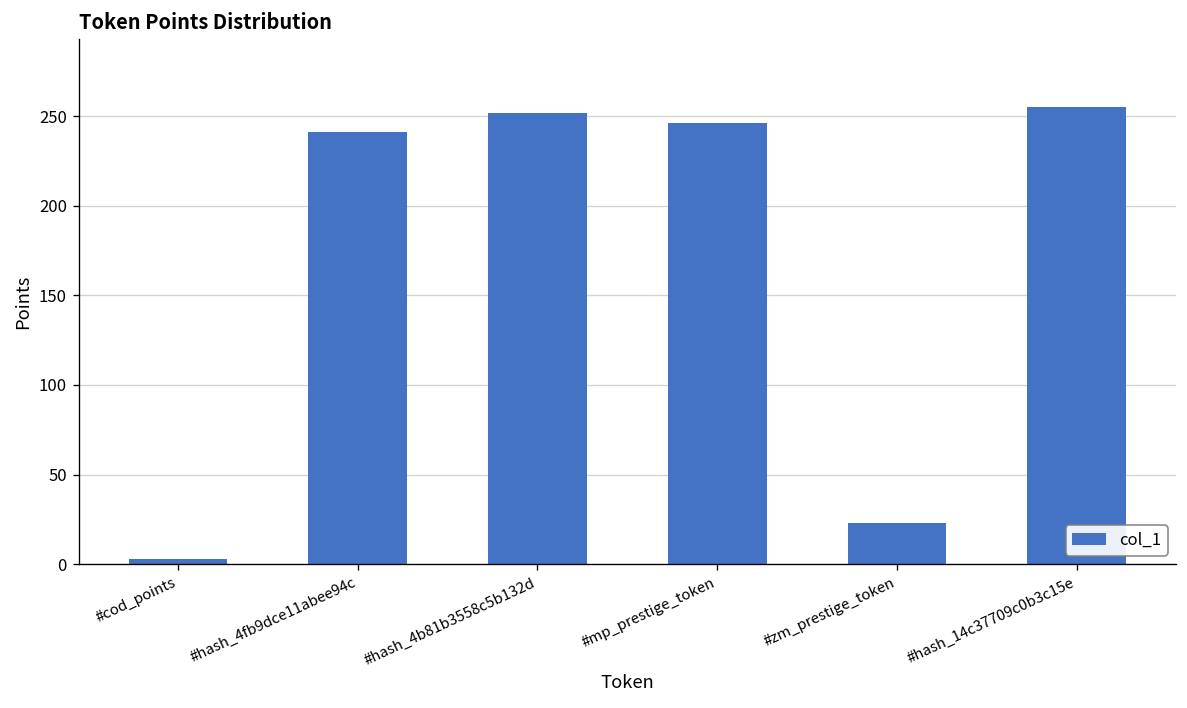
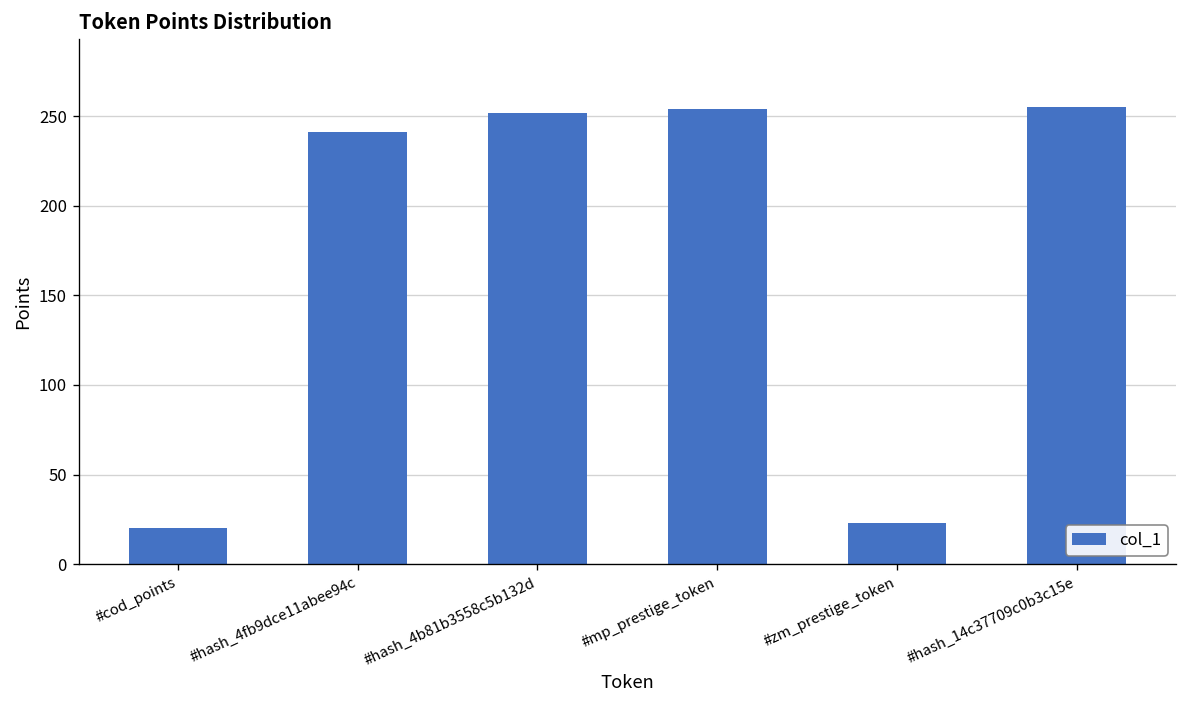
  {
-   "#cod_points": 3,
+   "#cod_points": 20,
    "#hash_4fb9dce11abee94c": 241,
    "#hash_4b81b3558c5b132d": 252,
-   "#mp_prestige_token": 246,
+   "#mp_prestige_token": 254,
    "#zm_prestige_token": 23,
    "#hash_14c37709c0b3c15e": 255
  }
